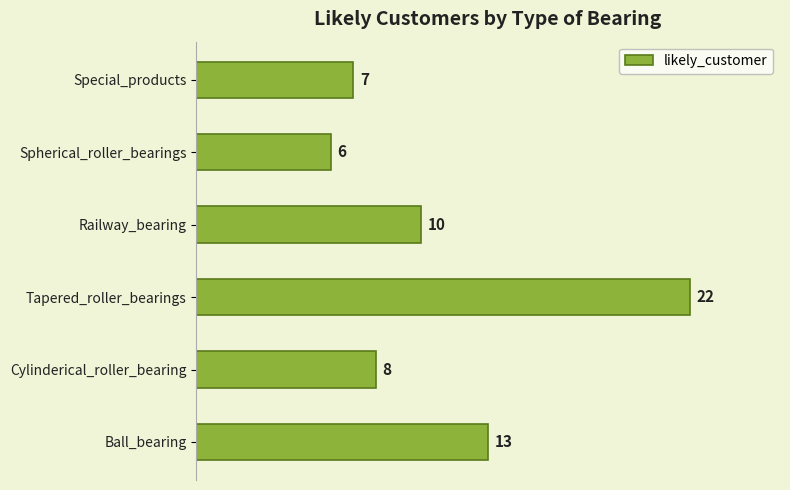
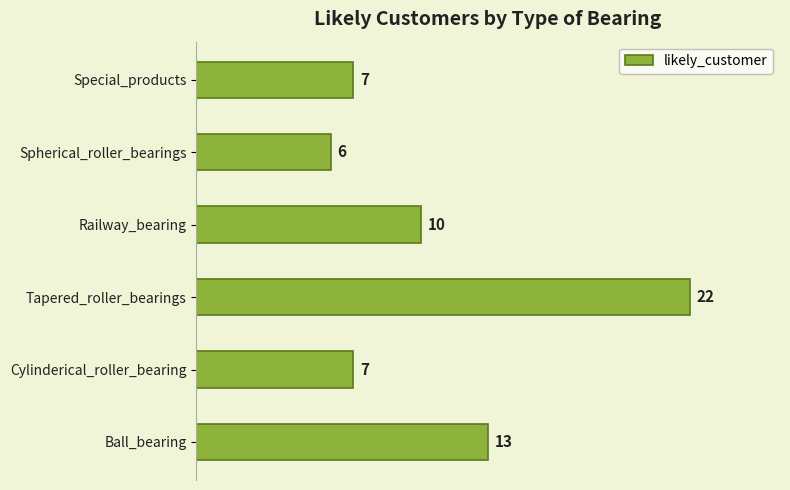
  {
    "Special_products": 7,
    "Spherical_roller_bearings": 6,
    "Railway_bearing": 10,
    "Tapered_roller_bearings": 22,
-   "Cylinderical_roller_bearing": 8,
+   "Cylinderical_roller_bearing": 7,
    "Ball_bearing": 13
  }
